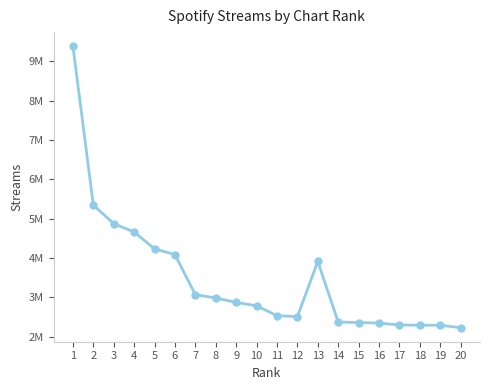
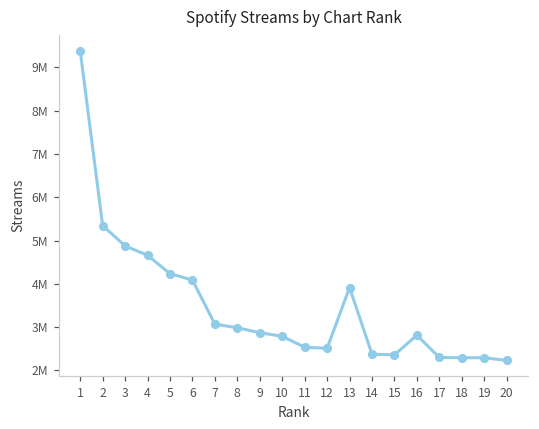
  {
    "1": 9400000,
    "2": 5300000,
    "3": 4900000,
    "4": 4700000,
    "5": 4200000,
    "6": 4100000,
    "7": 3100000,
    "8": 3000000,
    "9": 2900000,
    "10": 2800000,
    "11": 2500000,
    "12": 2500000,
    "13": 3900000,
    "14": 2400000,
    "15": 2400000,
-   "16": 2300000,
+   "16": 2800000,
    "17": 2300000,
    "18": 2300000,
    "19": 2300000,
    "20": 2200000
  }
